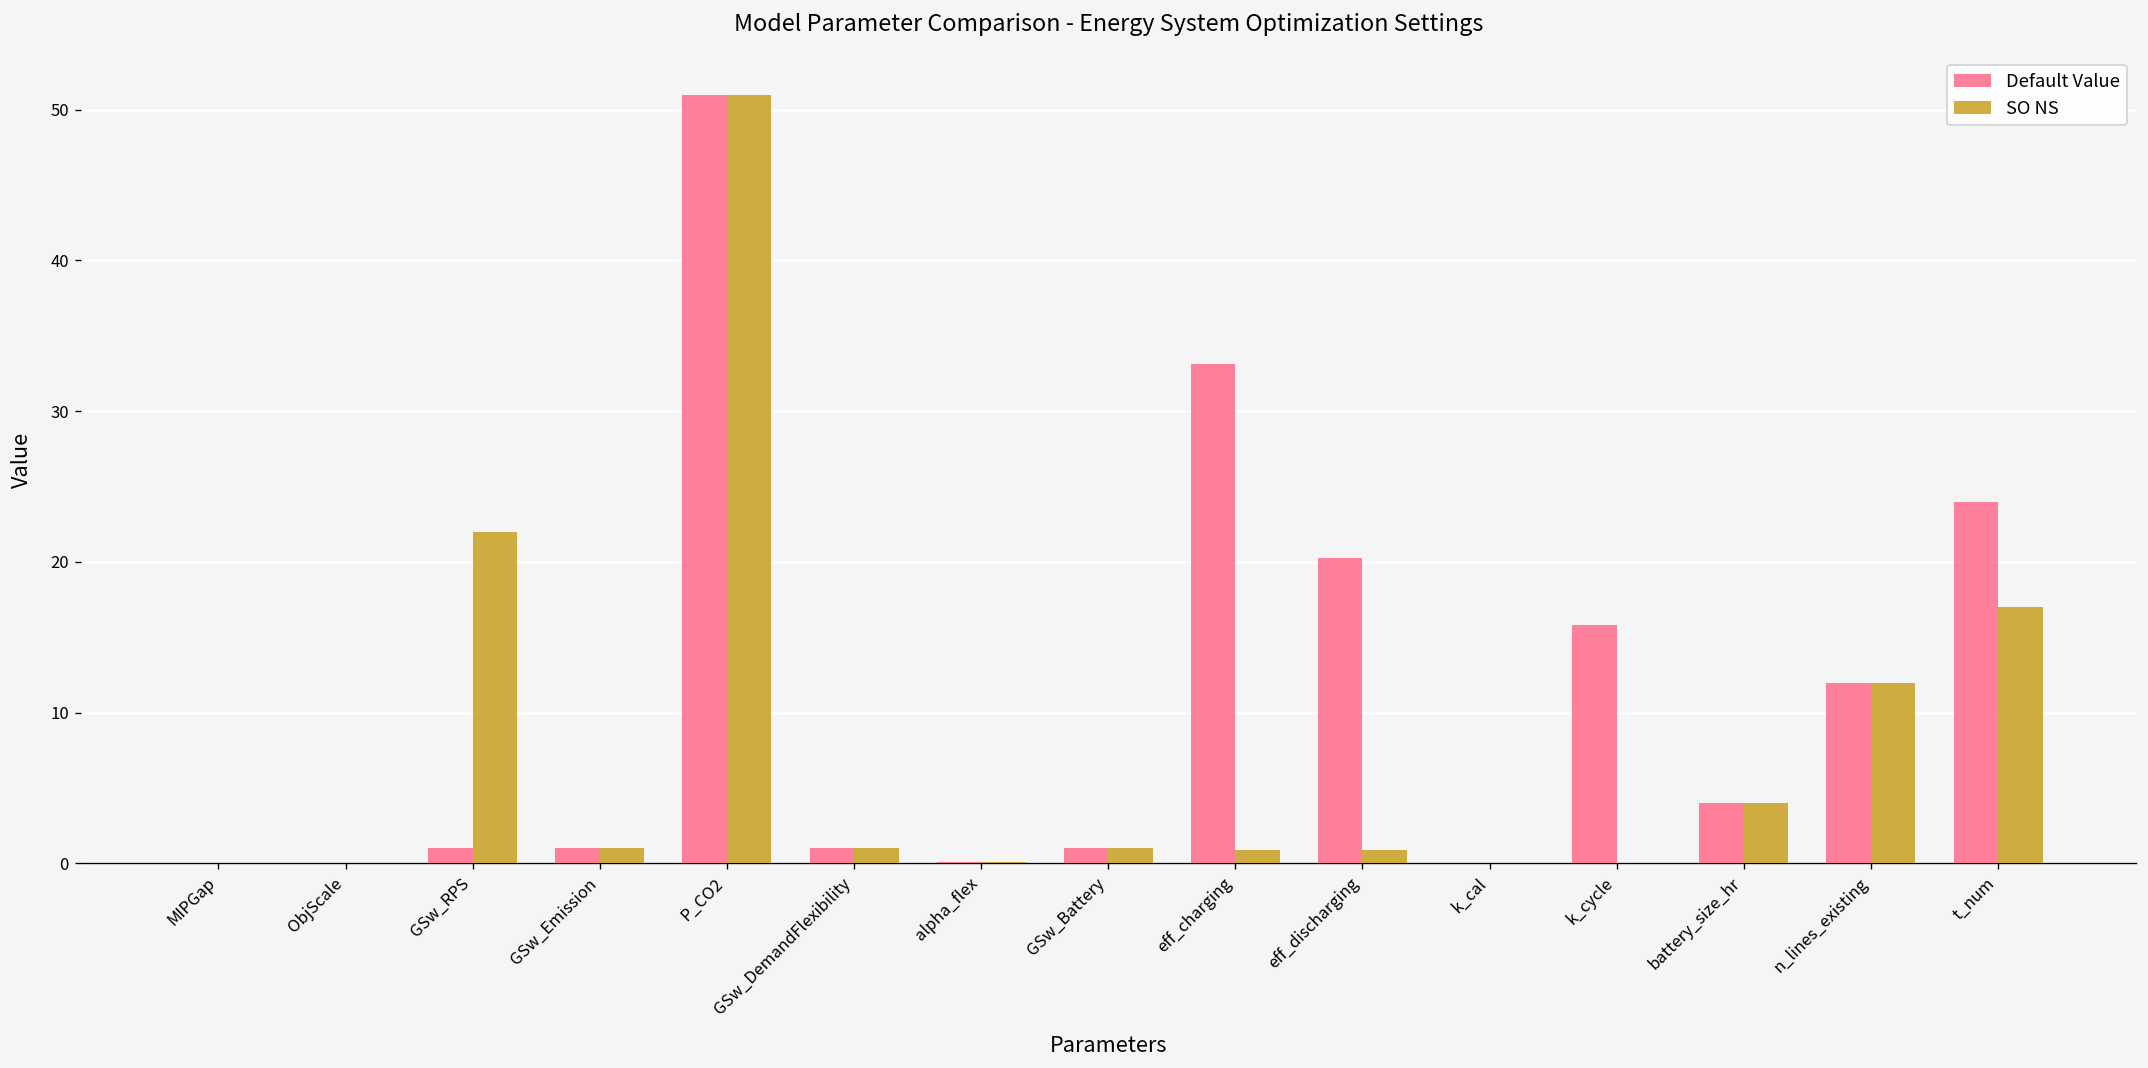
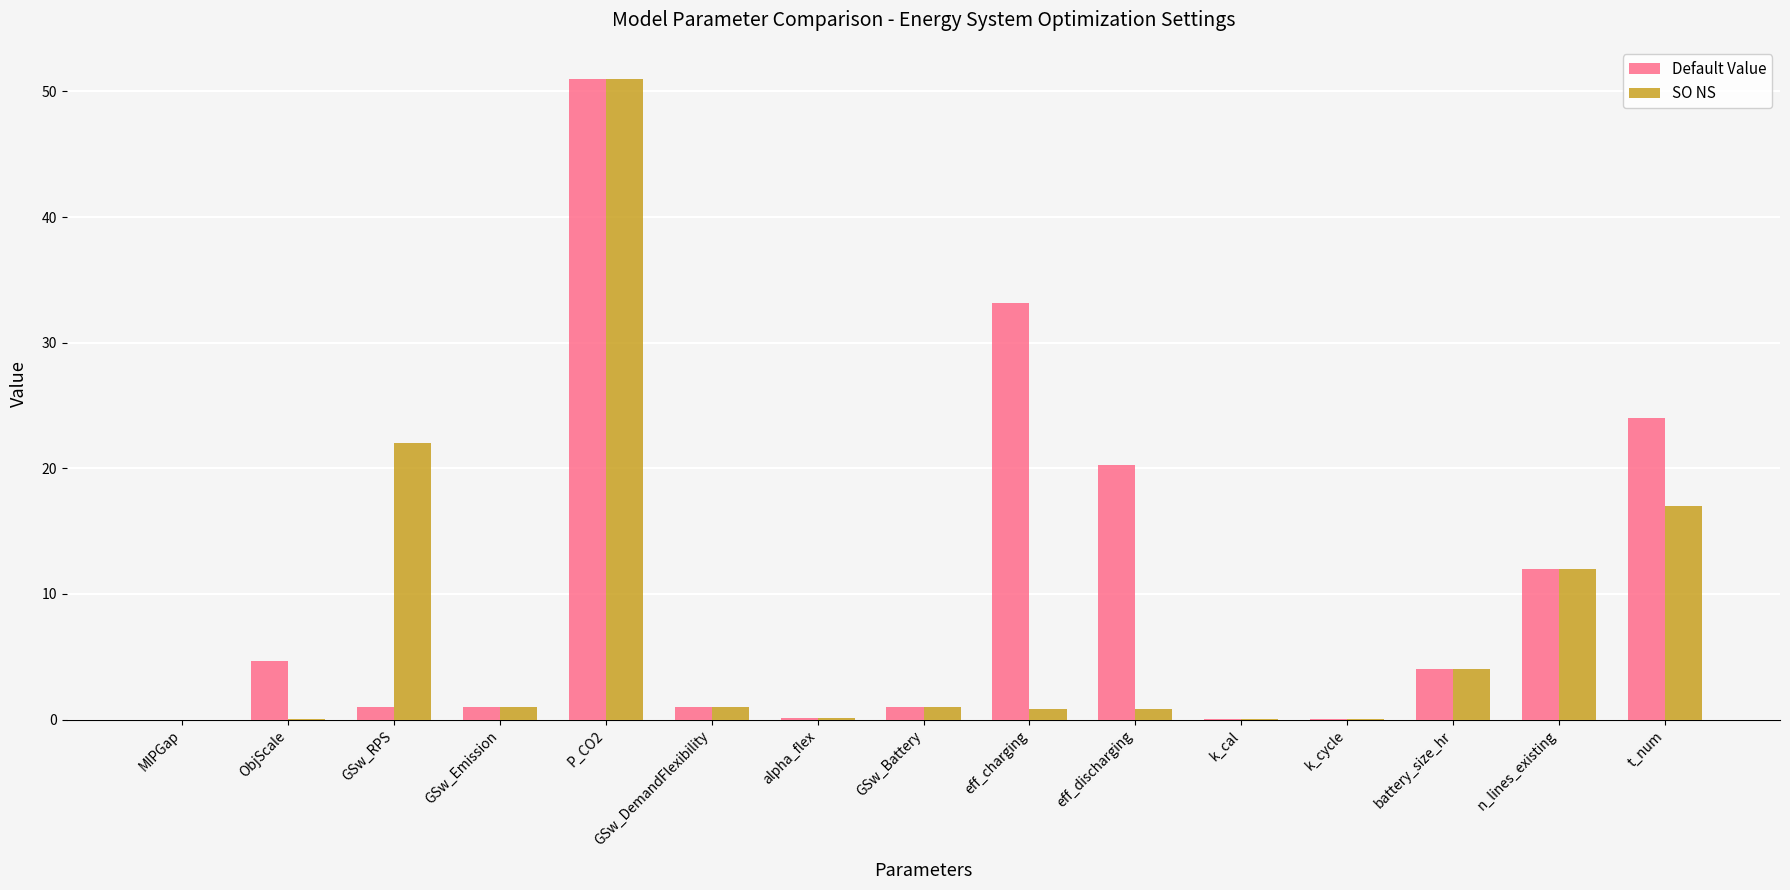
  {
    "Default Value": {
-     "ObjScale": 0.0,
+     "ObjScale": 4.6,
      "GSw_RPS": 1.0,
      "GSw_Emission": 1.0,
      "P_CO2": 51.0,
      "GSw_DemandFlexibility": 1.0,
      "GSw_Battery": 1.0,
      "eff_charging": 33.2,
      "eff_discharging": 20.3,
-     "k_cycle": 15.8,
+     "k_cycle": 0.0,
      "battery_size_hr": 4.0,
      "n_lines_existing": 12.0,
      "t_num": 24.0
    },
    "SO NS": {
      "GSw_RPS": 22.0,
      "GSw_Emission": 1.0,
      "P_CO2": 51.0,
      "GSw_DemandFlexibility": 1.0,
      "GSw_Battery": 1.0,
      "eff_charging": 0.9,
      "eff_discharging": 0.9,
      "battery_size_hr": 4.0,
      "n_lines_existing": 12.0,
      "t_num": 17.0
    }
  }
